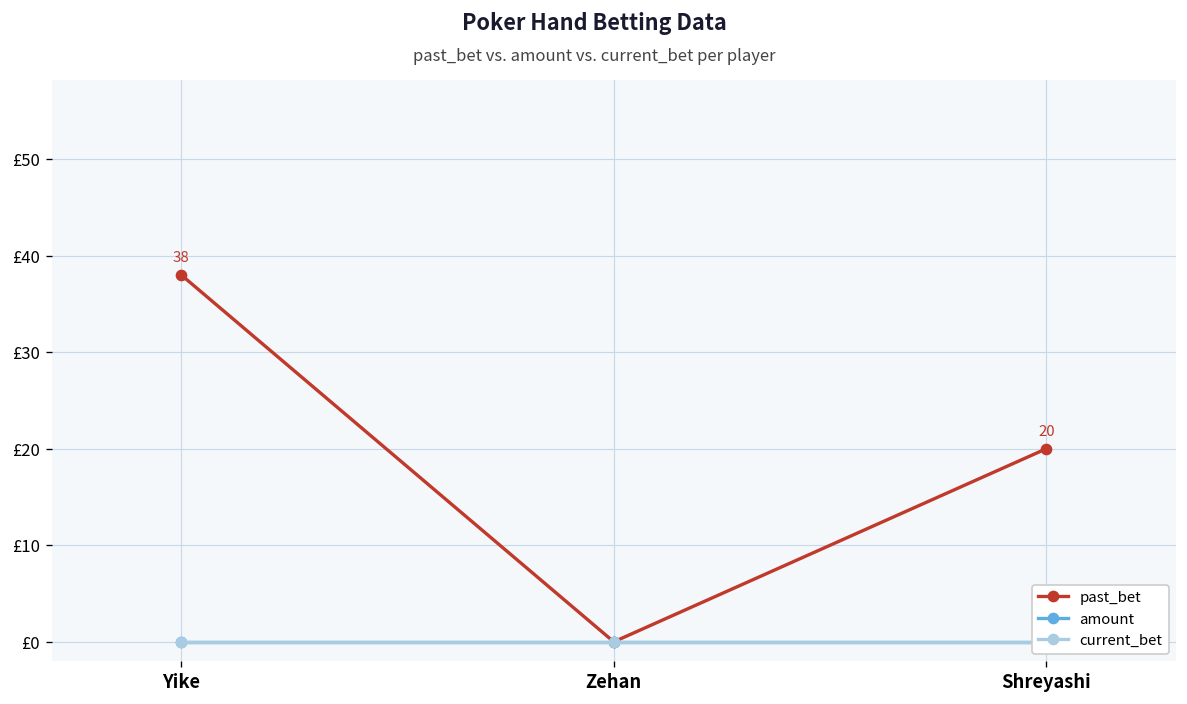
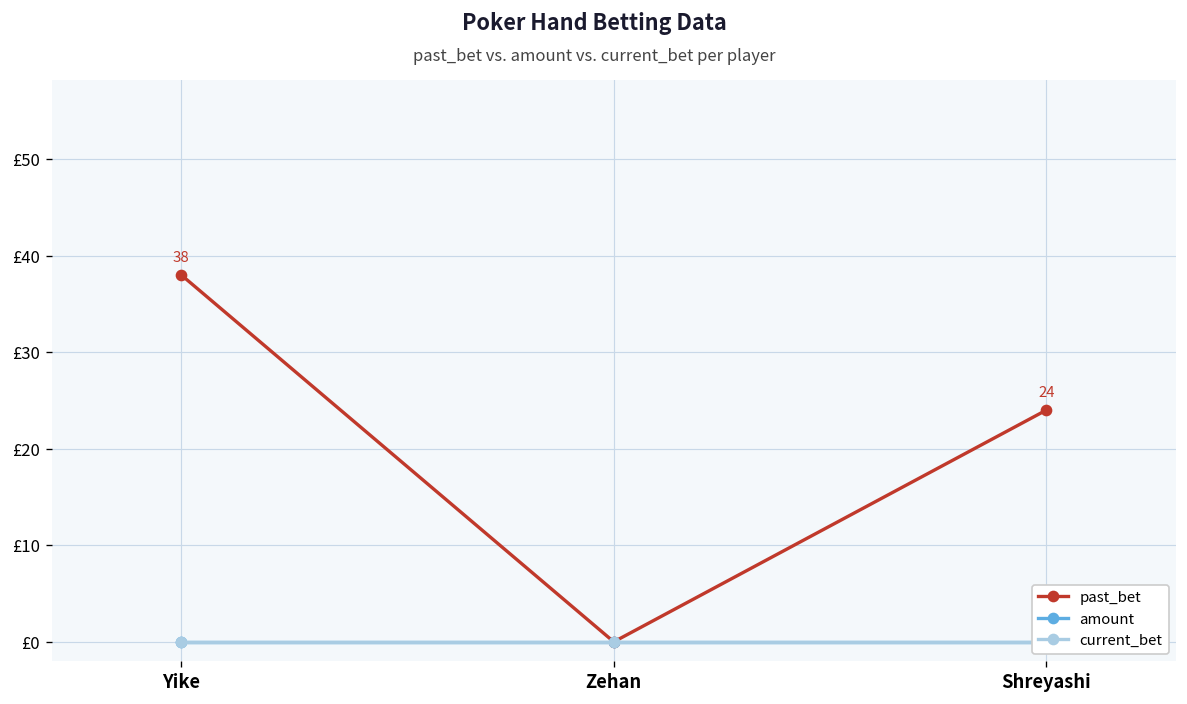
  {
    "past_bet": {
      "Yike": "38",
-     "Shreyashi": "20"
+     "Shreyashi": "24"
    },
    "current_bet": {
      "Yike": "£0"
    }
  }
